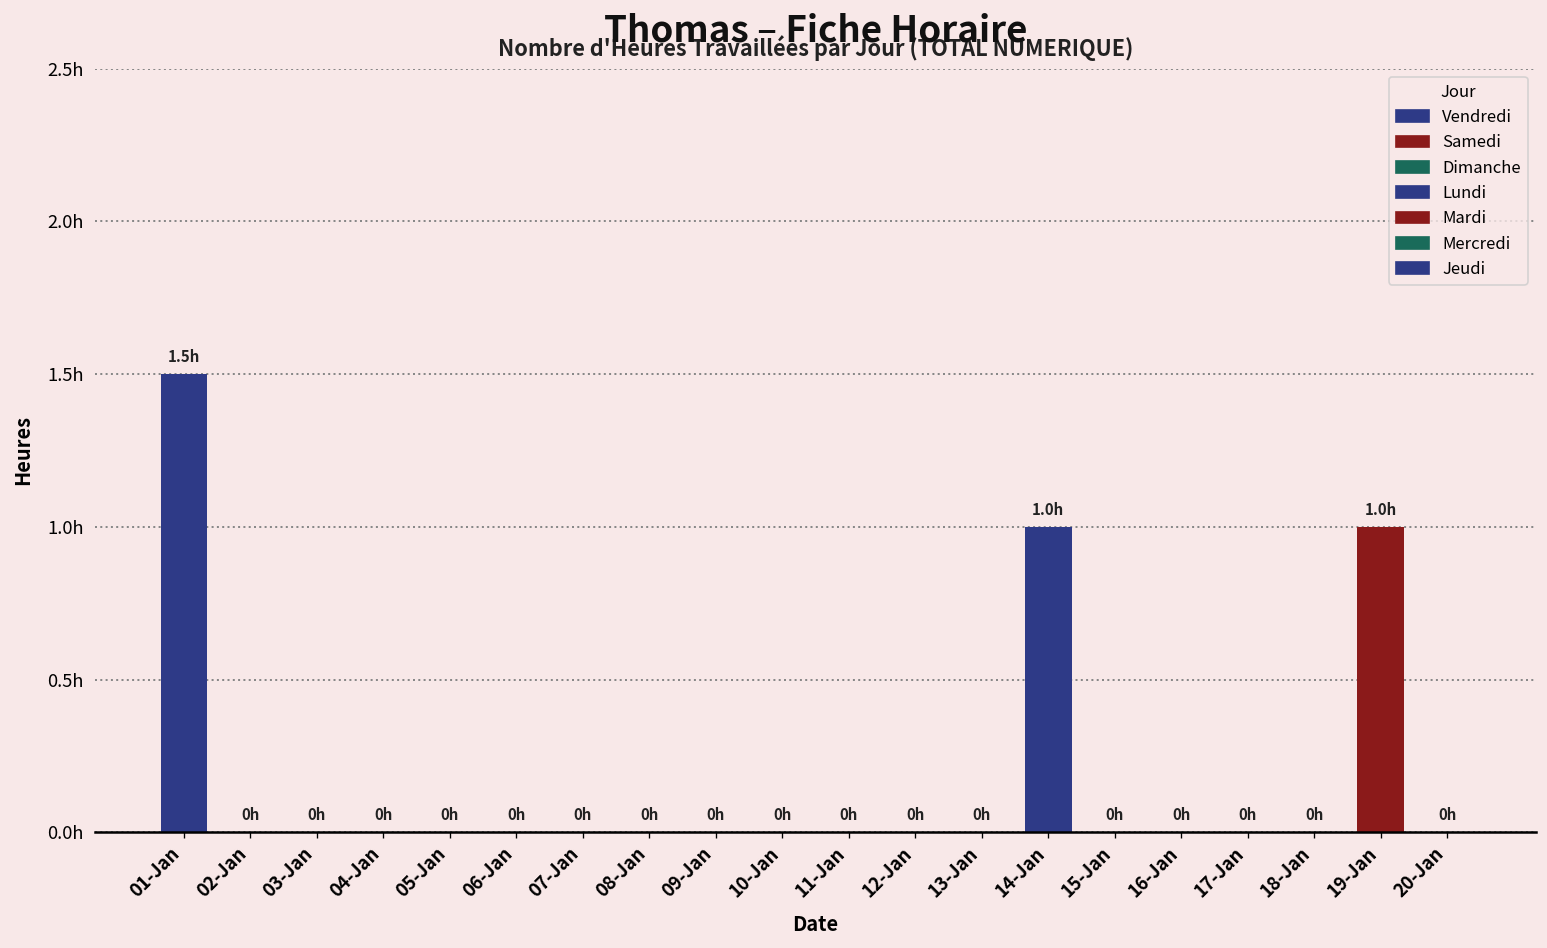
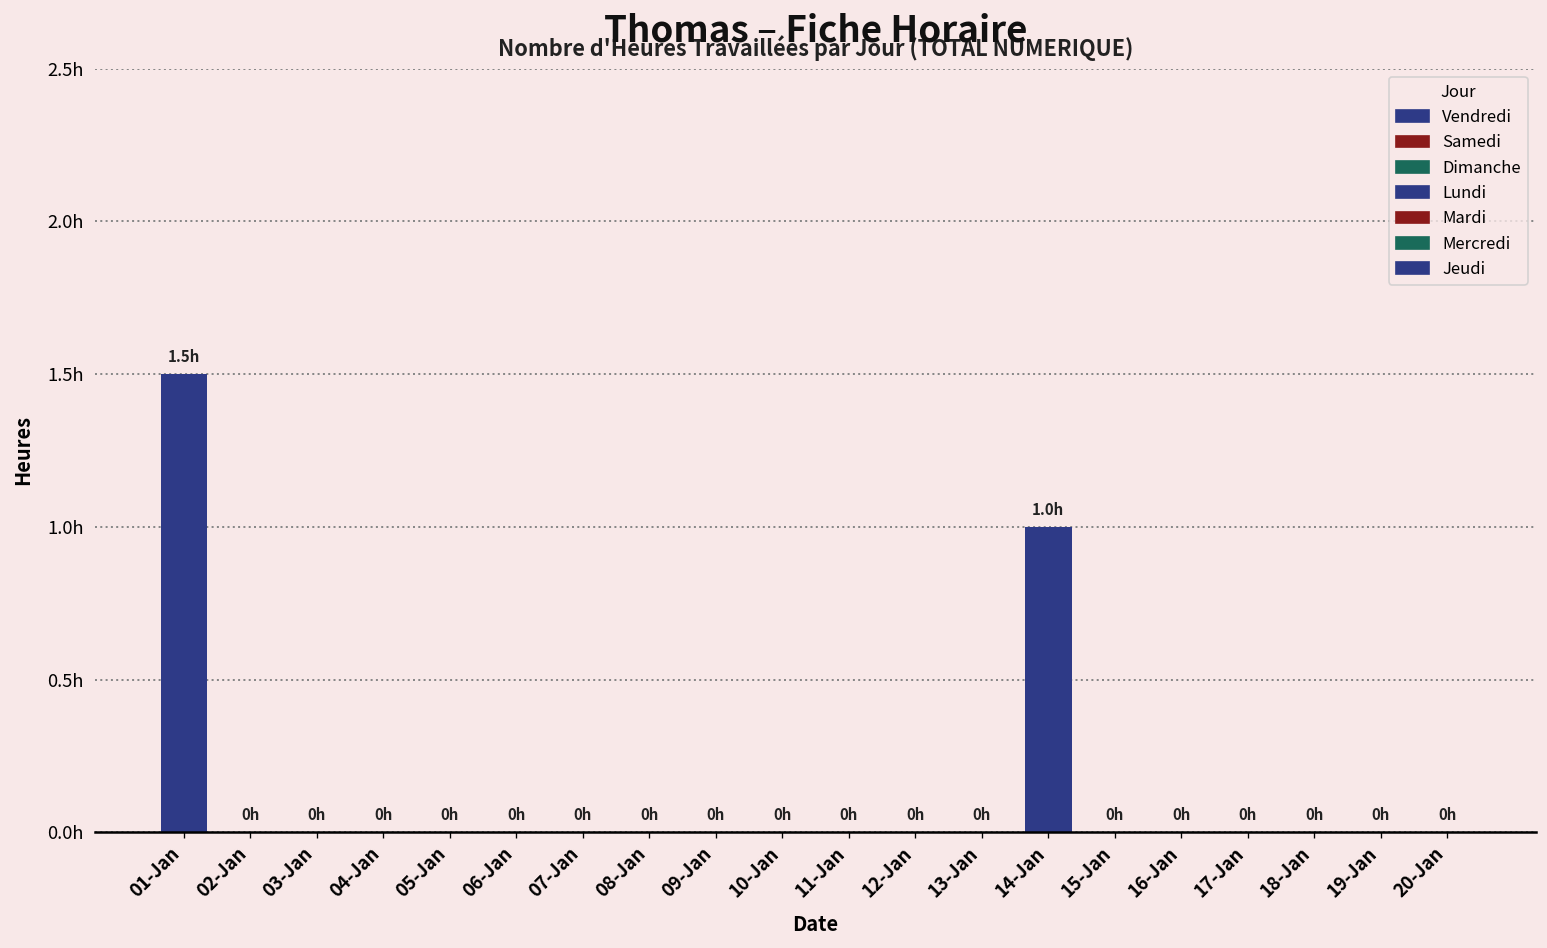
  {
    "01-Jan": "1.5h",
    "02-Jan": "0h",
    "03-Jan": "0h",
    "04-Jan": "0h",
    "05-Jan": "0h",
    "06-Jan": "0h",
    "07-Jan": "0h",
    "08-Jan": "0h",
    "09-Jan": "0h",
    "10-Jan": "0h",
    "11-Jan": "0h",
    "12-Jan": "0h",
    "13-Jan": "0h",
    "14-Jan": "1.0h",
    "15-Jan": "0h",
    "16-Jan": "0h",
    "17-Jan": "0h",
    "18-Jan": "0h",
-   "19-Jan": "1.0h",
+   "19-Jan": "0h",
    "20-Jan": "0h"
  }
